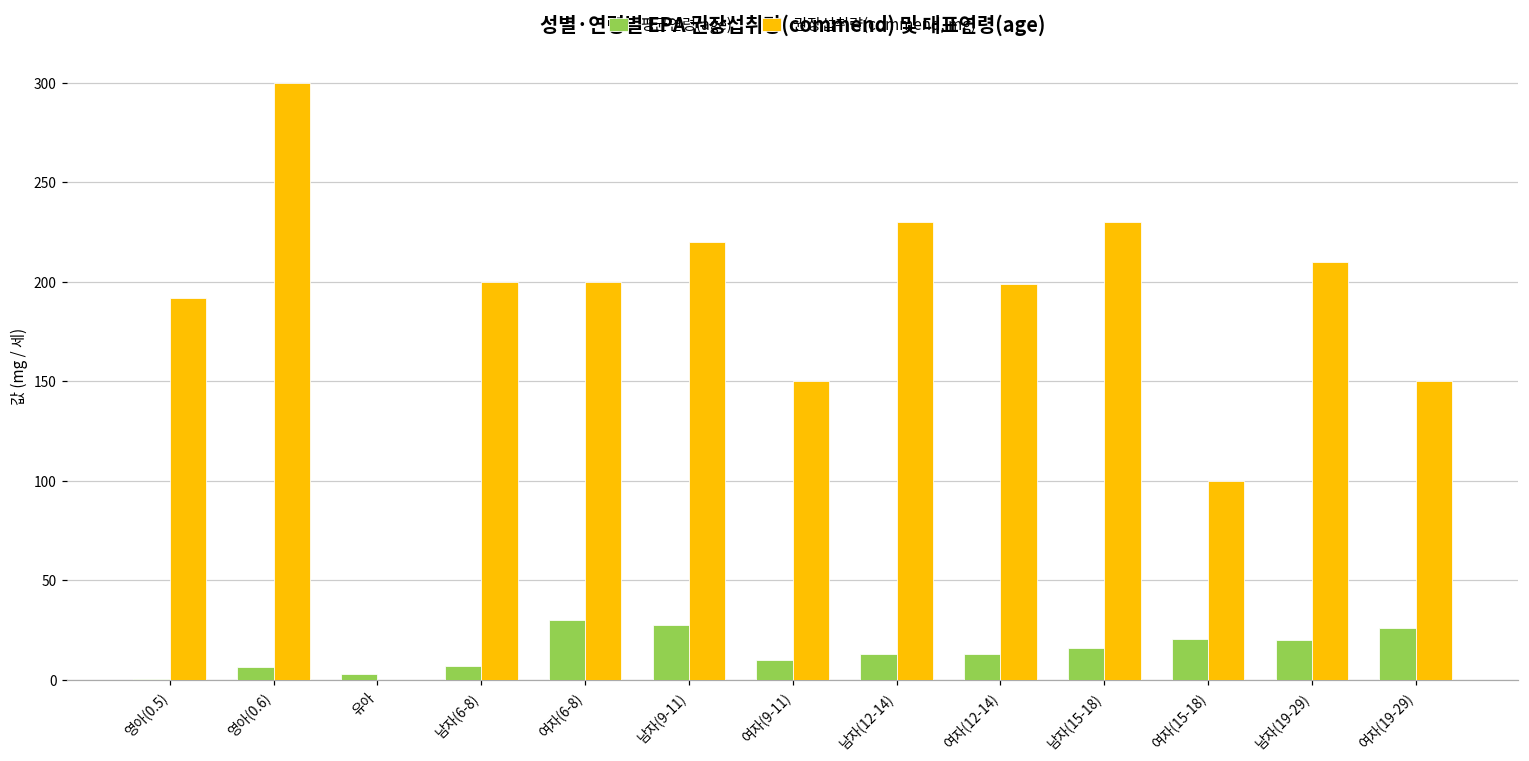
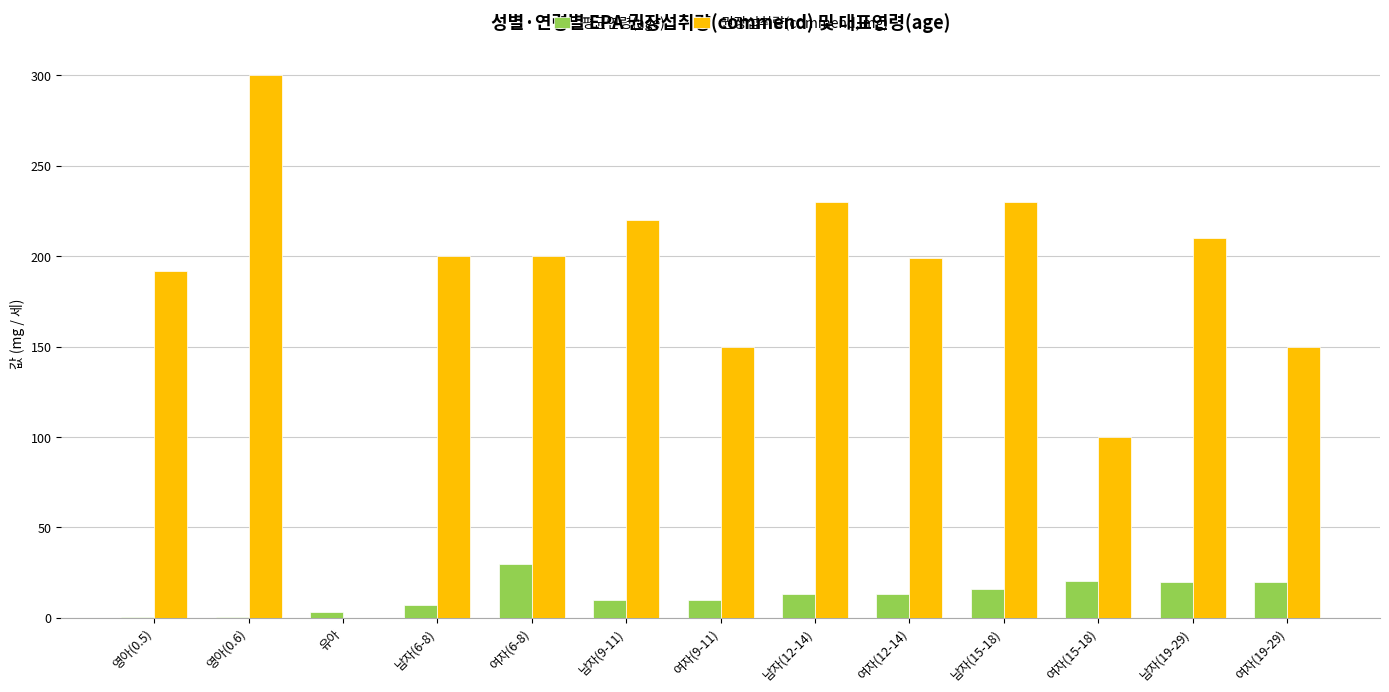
  {
    "평균연령(age)": {
-     "영아(0.6)": 6,
+     "영아(0.6)": 1,
      "유아": 3,
      "남자(6-8)": 7,
      "여자(6-8)": 30,
-     "남자(9-11)": 28,
+     "남자(9-11)": 10,
      "여자(9-11)": 10,
      "남자(12-14)": 13,
      "여자(12-14)": 13,
      "남자(15-18)": 16,
      "여자(15-18)": 21,
      "남자(19-29)": 20,
-     "여자(19-29)": 26
+     "여자(19-29)": 20
    },
    "권장섭취량(commend, mg)": {
      "영아(0.5)": 192,
      "영아(0.6)": 300,
      "유아": 0,
      "남자(6-8)": 200,
      "여자(6-8)": 200,
      "남자(9-11)": 220,
      "여자(9-11)": 150,
      "남자(12-14)": 230,
      "여자(12-14)": 199,
      "남자(15-18)": 230,
      "여자(15-18)": 100,
      "남자(19-29)": 210,
      "여자(19-29)": 150
    }
  }
